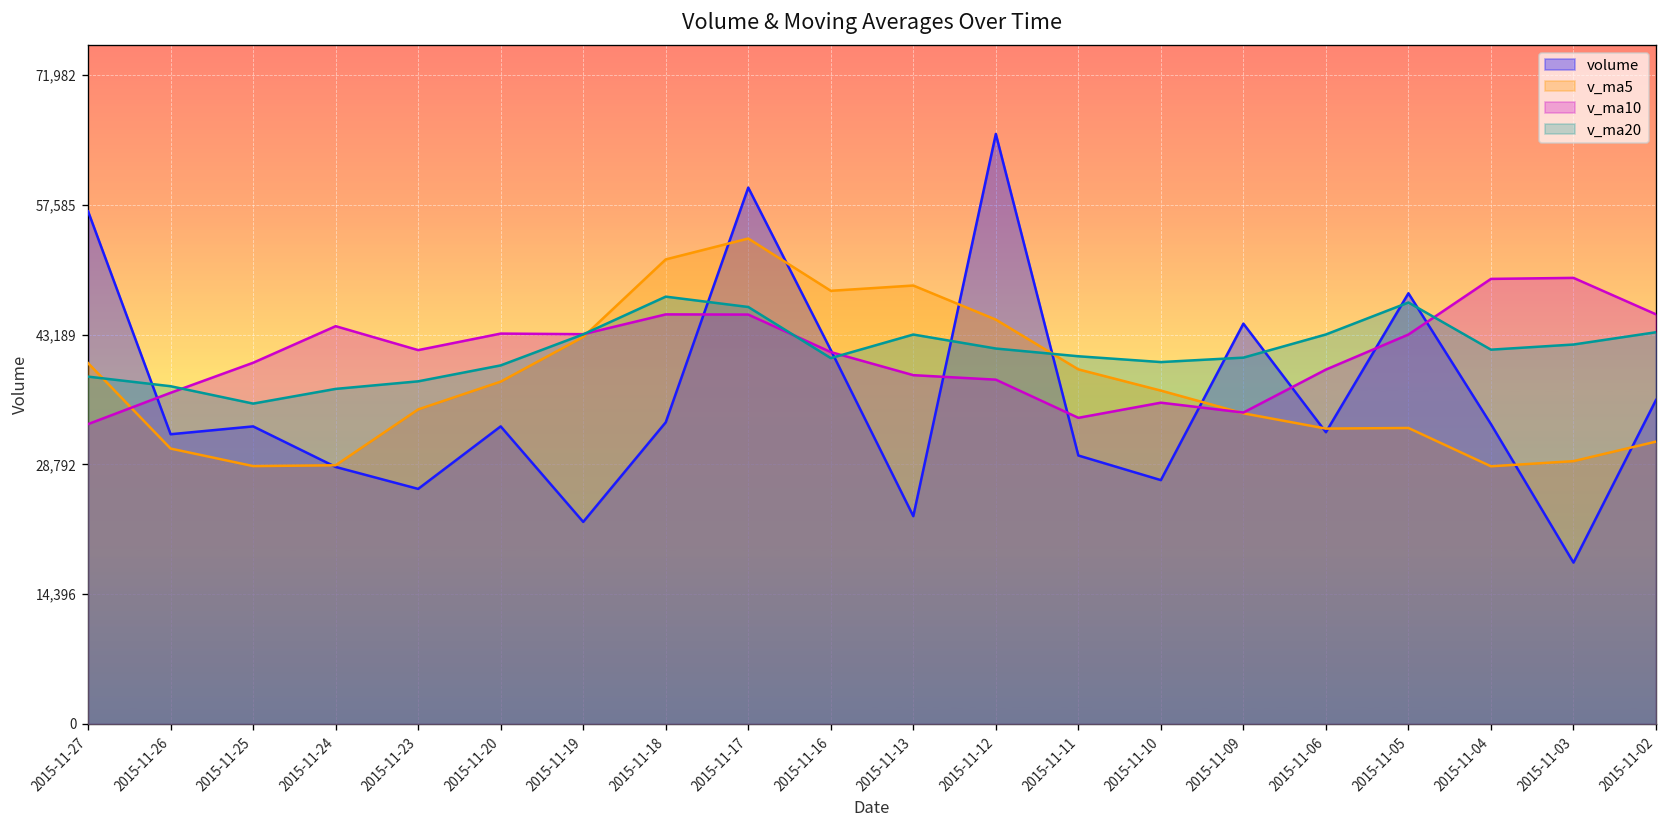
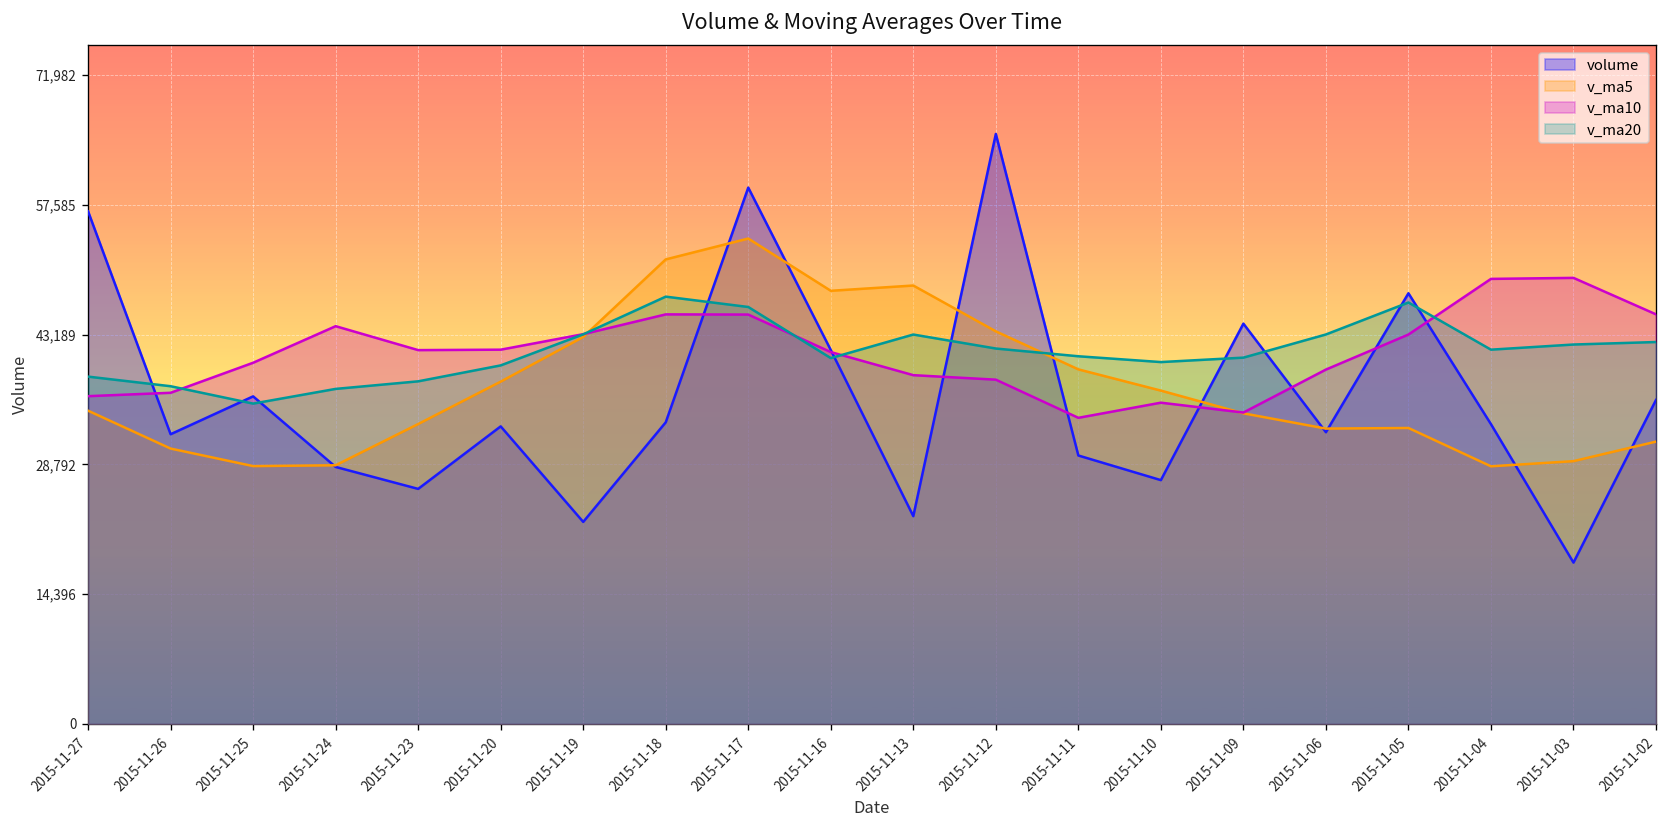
  {
    "volume": {
      "2015-11-27": "57,000",
      "2015-11-26": "32,000",
-     "2015-11-25": "33,000",
+     "2015-11-25": "36,000",
      "2015-11-23": "26,000",
      "2015-11-20": "33,000",
      "2015-11-19": "22,000",
      "2015-11-18": "33,000",
      "2015-11-17": "59,000",
      "2015-11-13": "23,000",
      "2015-11-12": "65,000",
      "2015-11-11": "30,000",
      "2015-11-10": "27,000",
      "2015-11-09": "44,000",
      "2015-11-06": "32,000",
      "2015-11-05": "48,000",
      "2015-11-04": "33,000",
      "2015-11-03": "18,000",
      "2015-11-02": "36,000"
    },
    "v_ma5": {
-     "2015-11-27": "40,000",
+     "2015-11-27": "35,000",
      "2015-11-26": "31,000",
      "2015-11-25": "29,000",
-     "2015-11-23": "35,000",
+     "2015-11-23": "33,000",
      "2015-11-20": "38,000",
      "2015-11-18": "52,000",
      "2015-11-17": "54,000",
      "2015-11-16": "48,000",
      "2015-11-13": "49,000",
-     "2015-11-12": "45,000",
+     "2015-11-12": "44,000",
      "2015-11-11": "39,000",
      "2015-11-10": "37,000",
      "2015-11-06": "33,000",
      "2015-11-05": "33,000",
      "2015-11-04": "29,000",
      "2015-11-03": "29,000",
      "2015-11-02": "31,000"
    },
    "v_ma10": {
-     "2015-11-27": "33,000",
+     "2015-11-27": "36,000",
      "2015-11-26": "37,000",
      "2015-11-25": "40,000",
      "2015-11-24": "44,000",
      "2015-11-23": "41,000",
-     "2015-11-20": "43,000",
+     "2015-11-20": "42,000",
      "2015-11-18": "45,000",
      "2015-11-17": "45,000",
      "2015-11-13": "39,000",
      "2015-11-12": "38,000",
      "2015-11-11": "34,000",
      "2015-11-10": "36,000",
      "2015-11-06": "39,000",
      "2015-11-05": "43,000",
      "2015-11-04": "49,000",
      "2015-11-03": "49,000",
      "2015-11-02": "45,000"
    },
    "v_ma20": {
      "2015-11-27": "39,000",
      "2015-11-26": "37,000",
      "2015-11-25": "36,000",
      "2015-11-24": "37,000",
      "2015-11-23": "38,000",
      "2015-11-20": "40,000",
      "2015-11-18": "47,000",
      "2015-11-17": "46,000",
      "2015-11-16": "41,000",
      "2015-11-13": "43,000",
      "2015-11-12": "42,000",
      "2015-11-11": "41,000",
      "2015-11-10": "40,000",
      "2015-11-09": "41,000",
      "2015-11-06": "43,000",
      "2015-11-05": "47,000",
      "2015-11-04": "42,000",
      "2015-11-03": "42,000",
-     "2015-11-02": "43,000"
+     "2015-11-02": "42,000"
    }
  }
